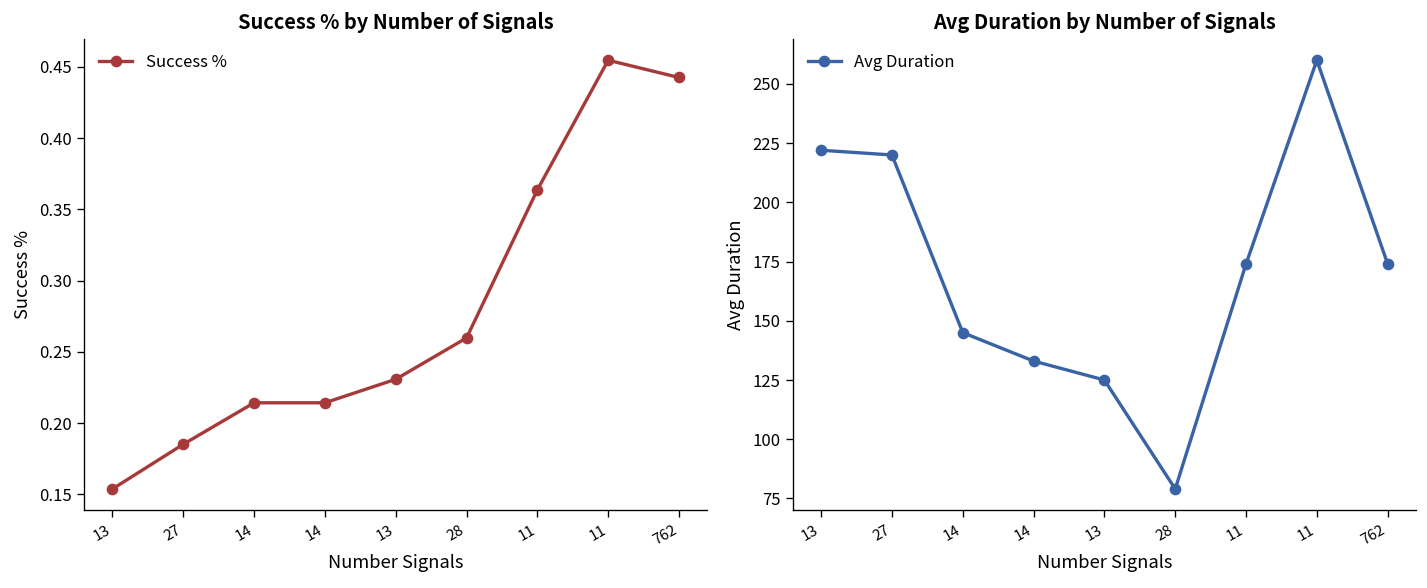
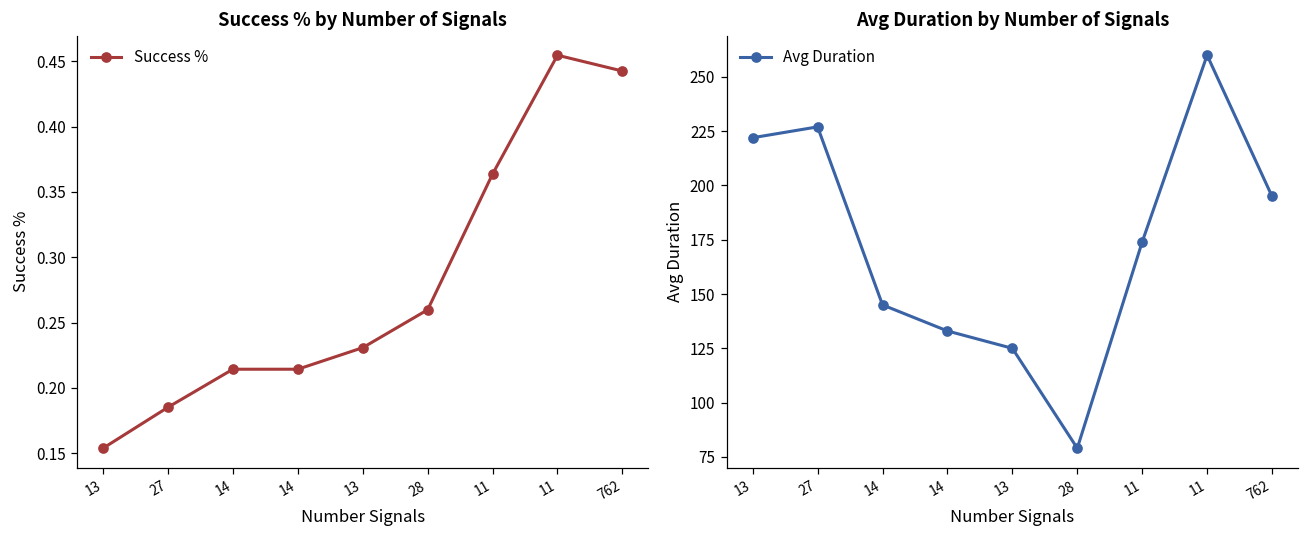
  {
    "Success % by Number of Signals": {
      "27": 0.185,
      "28": 0.260,
      "762": 0.442
    },
    "Avg Duration by Number of Signals": {
-     "27": 220,
+     "27": 227,
      "28": 79,
-     "762": 174
+     "762": 195
    }
  }
